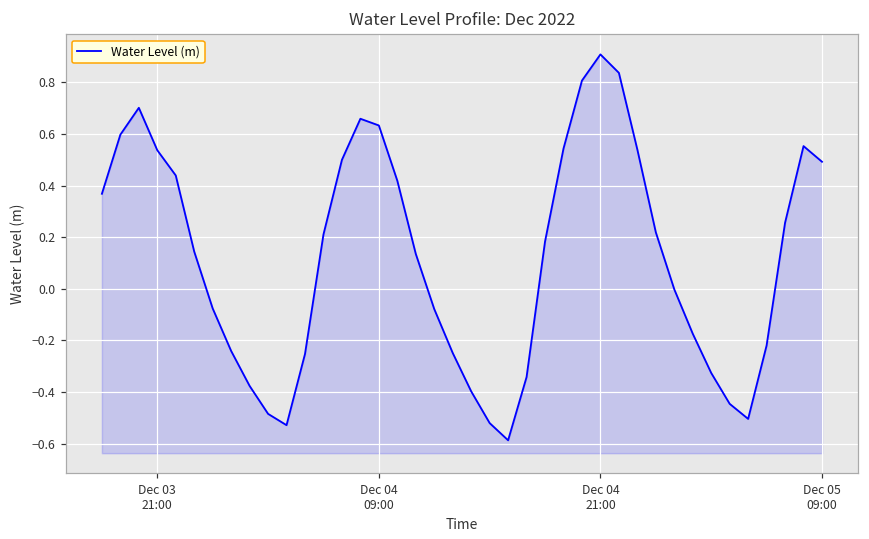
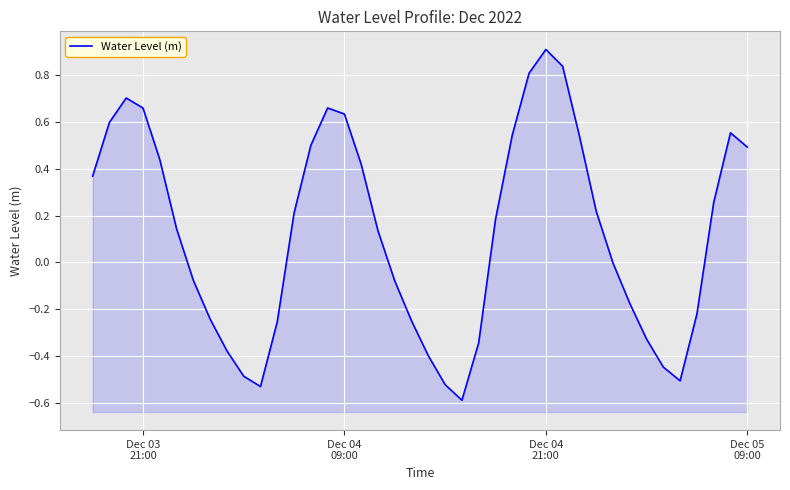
  {
-   "Dec 03 21:00": 0.54,
+   "Dec 03 21:00": 0.66,
    "Dec 04 09:00": 0.63,
    "Dec 04 21:00": 0.91,
    "Dec 05 09:00": 0.49
  }
